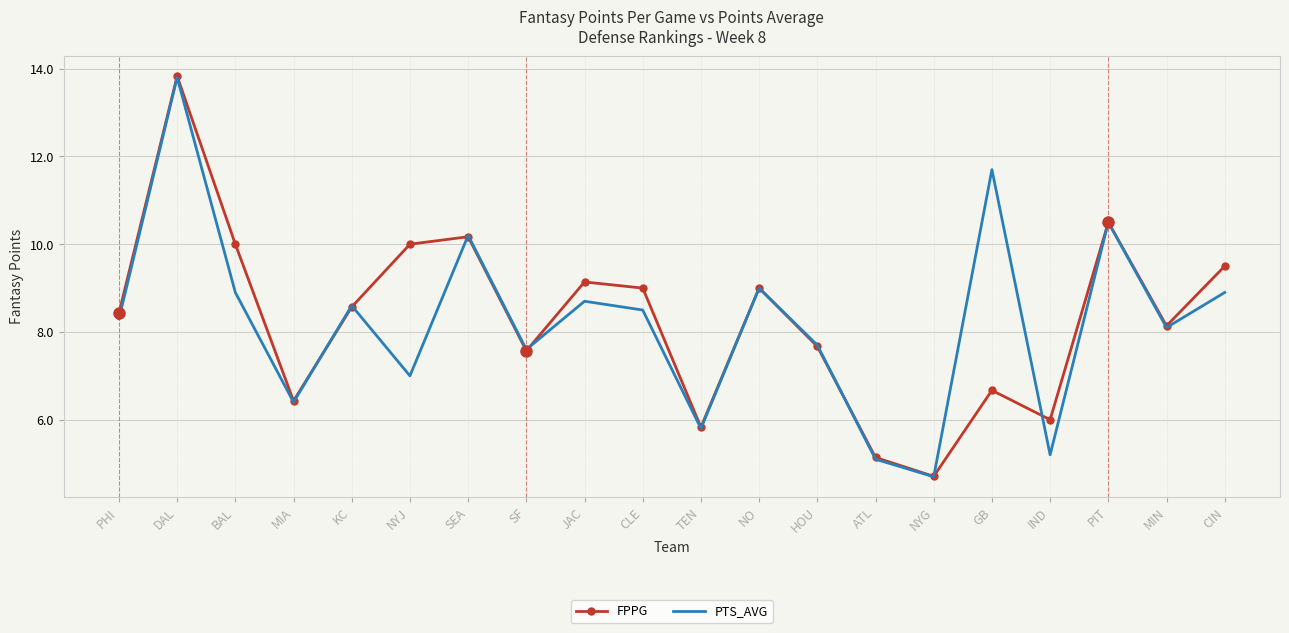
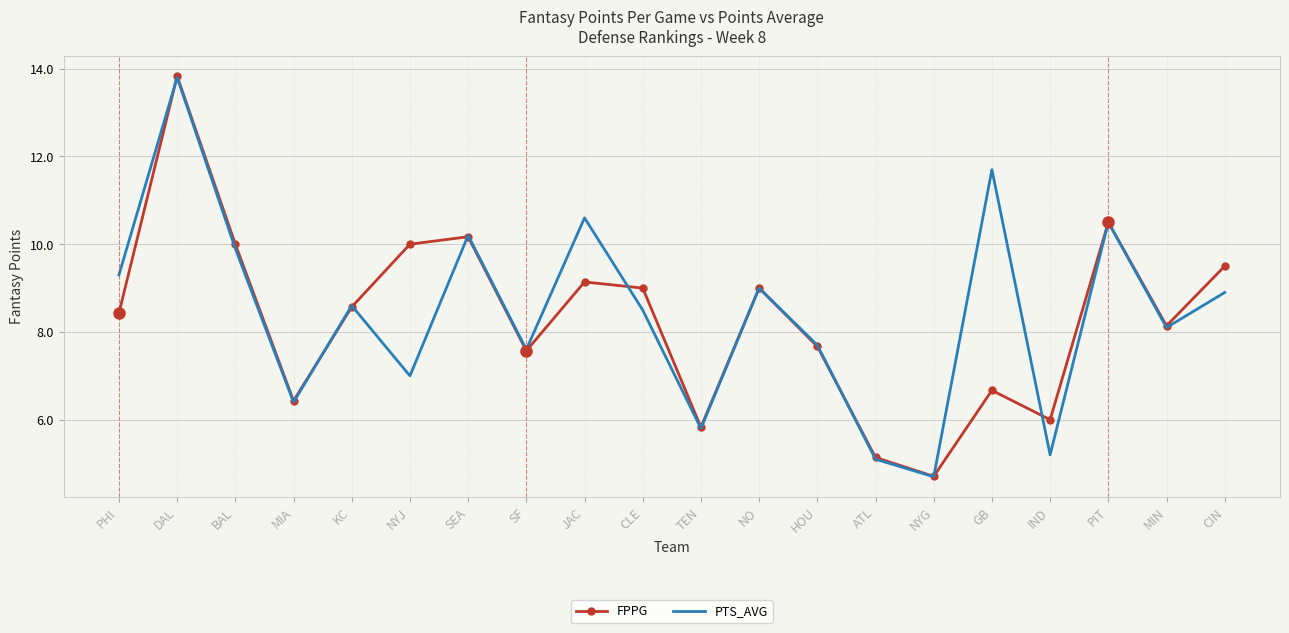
  {
    "PTS_AVG": {
-     "PHI": 8.3,
-     "BAL": 8.9,
+     "PHI": 9.3,
+     "BAL": 9.9,
      "NYJ": 7.0,
-     "JAC": 8.7,
+     "JAC": 10.6,
      "CLE": 8.5,
      "GB": 11.7,
      "IND": 5.2,
      "CIN": 8.9
    }
  }
